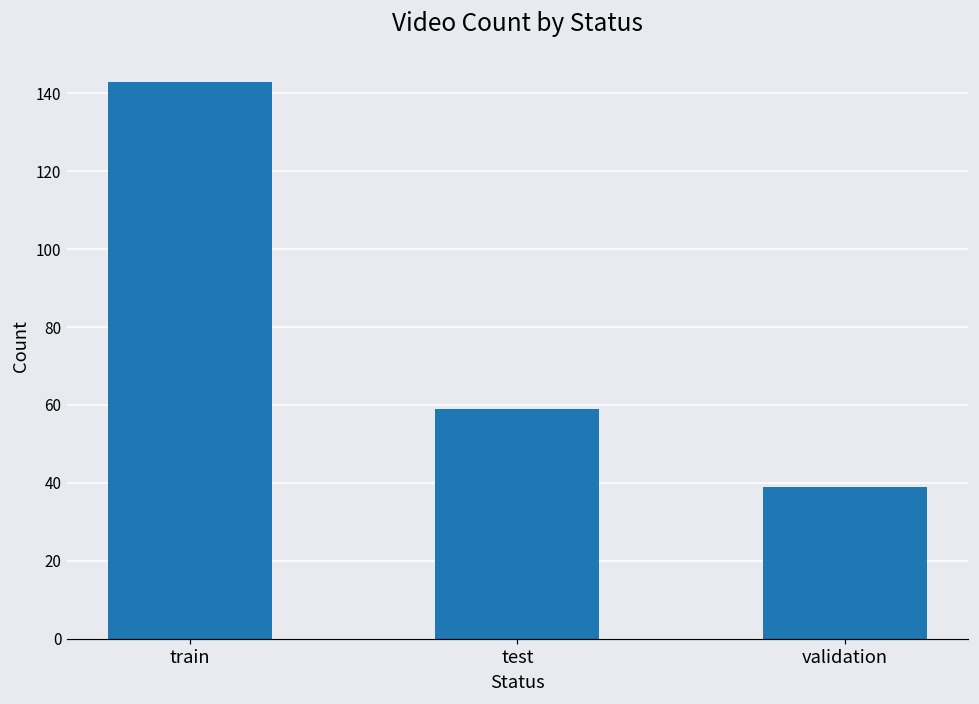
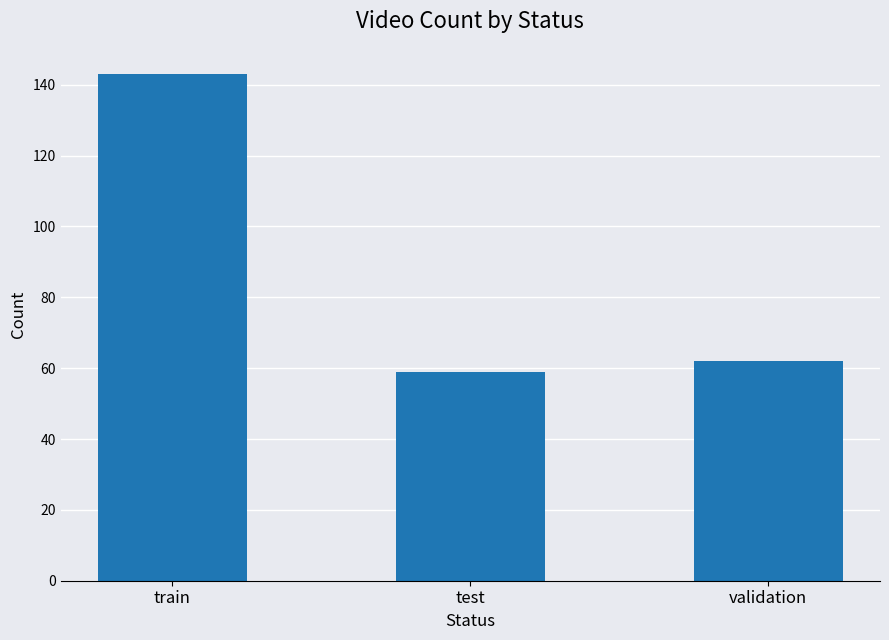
  {
    "train": 143,
    "test": 59,
-   "validation": 39
+   "validation": 62
  }
